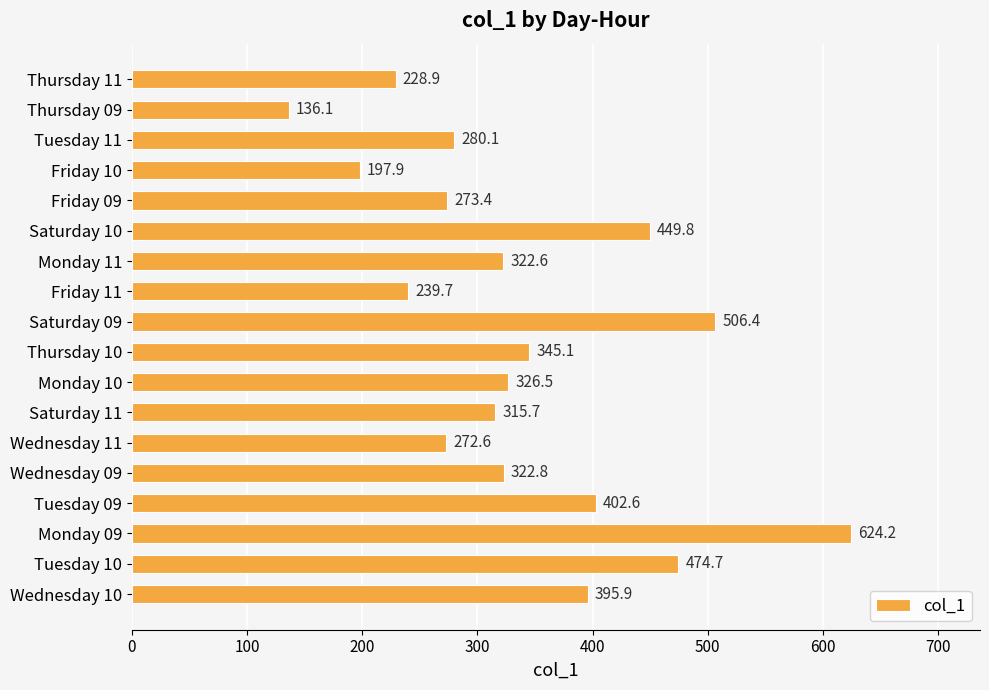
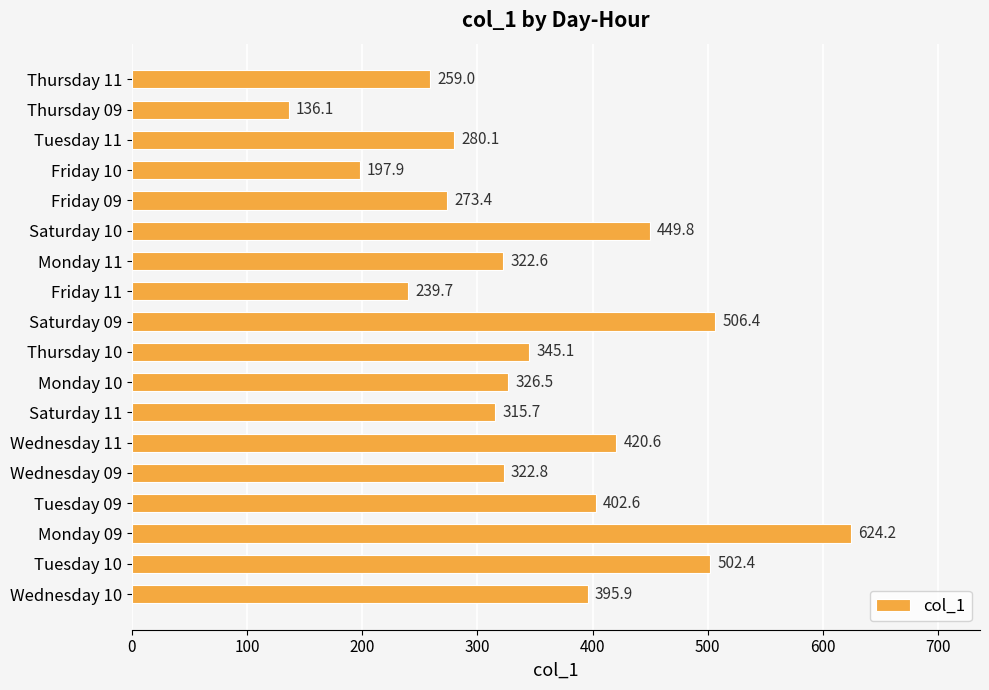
  {
-   "Thursday 11": 228.9,
+   "Thursday 11": 259.0,
    "Thursday 09": 136.1,
    "Tuesday 11": 280.1,
    "Friday 10": 197.9,
    "Friday 09": 273.4,
    "Saturday 10": 449.8,
    "Monday 11": 322.6,
    "Friday 11": 239.7,
    "Saturday 09": 506.4,
    "Thursday 10": 345.1,
    "Monday 10": 326.5,
    "Saturday 11": 315.7,
-   "Wednesday 11": 272.6,
+   "Wednesday 11": 420.6,
    "Wednesday 09": 322.8,
    "Tuesday 09": 402.6,
    "Monday 09": 624.2,
-   "Tuesday 10": 474.7,
+   "Tuesday 10": 502.4,
    "Wednesday 10": 395.9
  }
